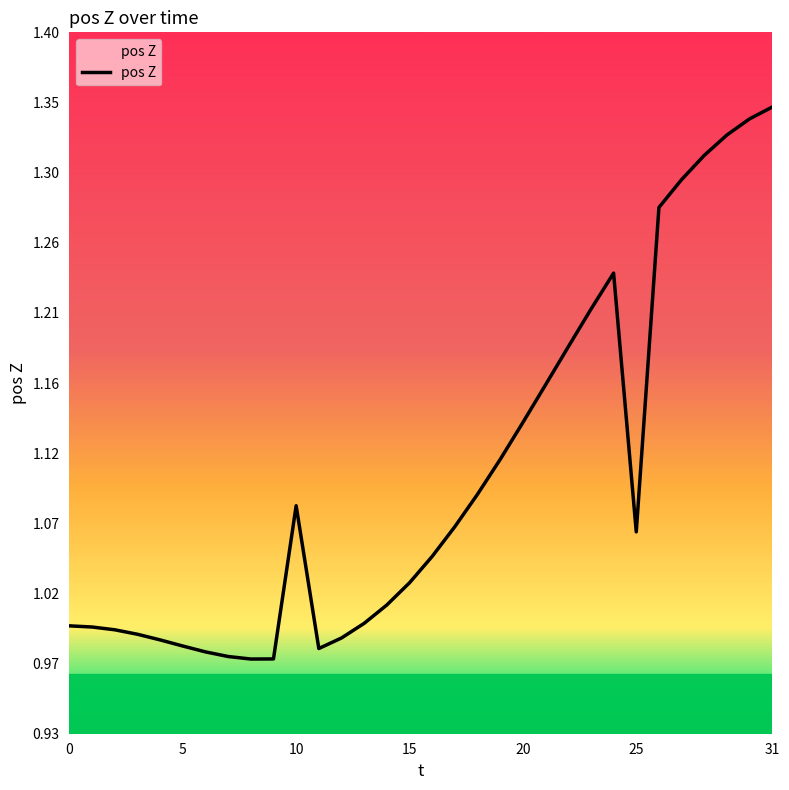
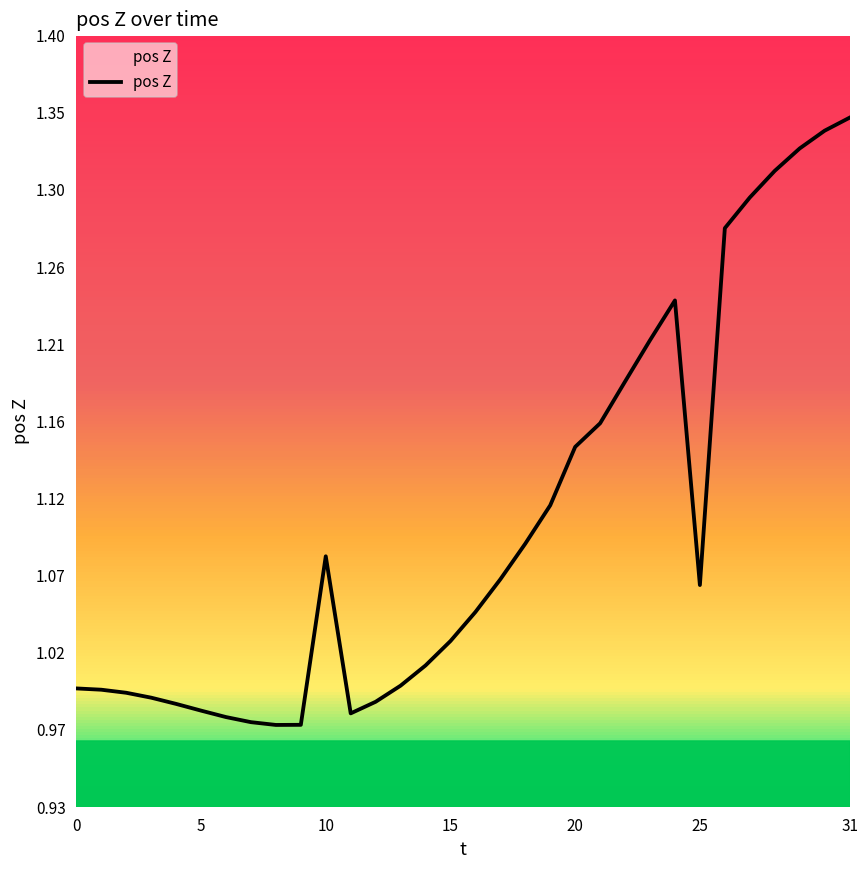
  {
    "0": 1.000,
    "5": 0.986,
    "10": 1.080,
    "15": 1.029,
-   "20": 1.136,
+   "20": 1.147,
    "25": 1.063,
    "31": 1.347
  }
